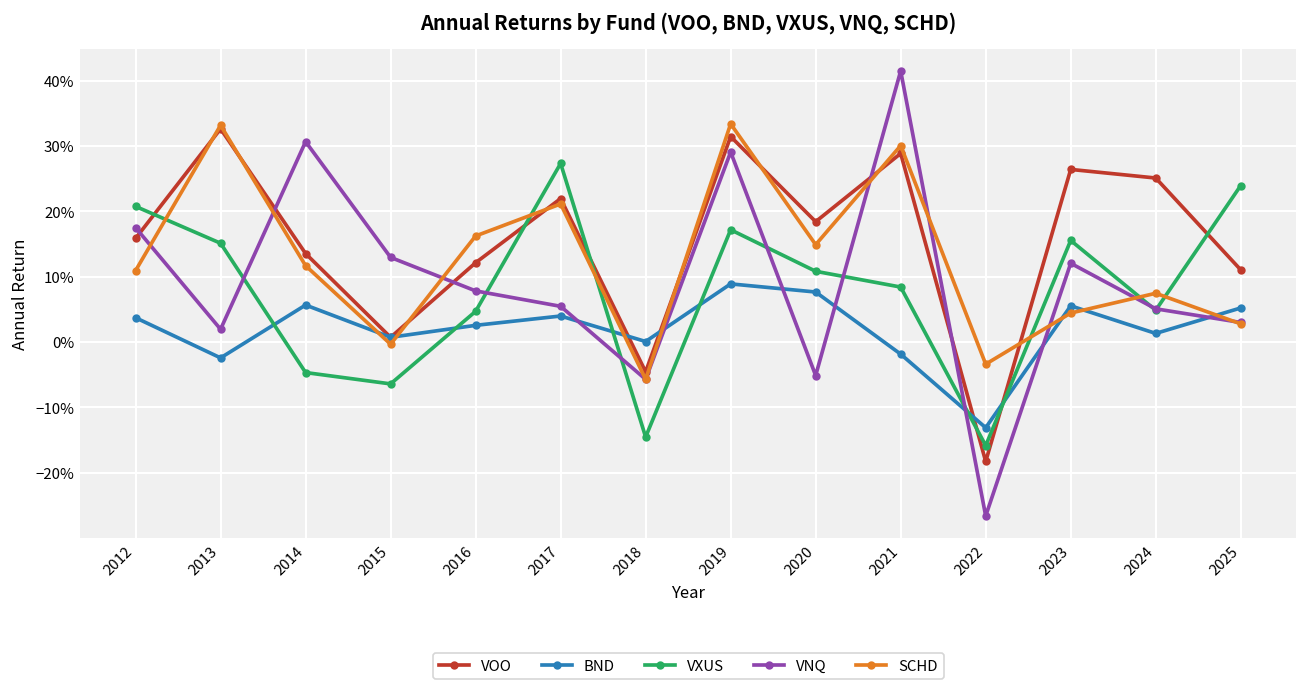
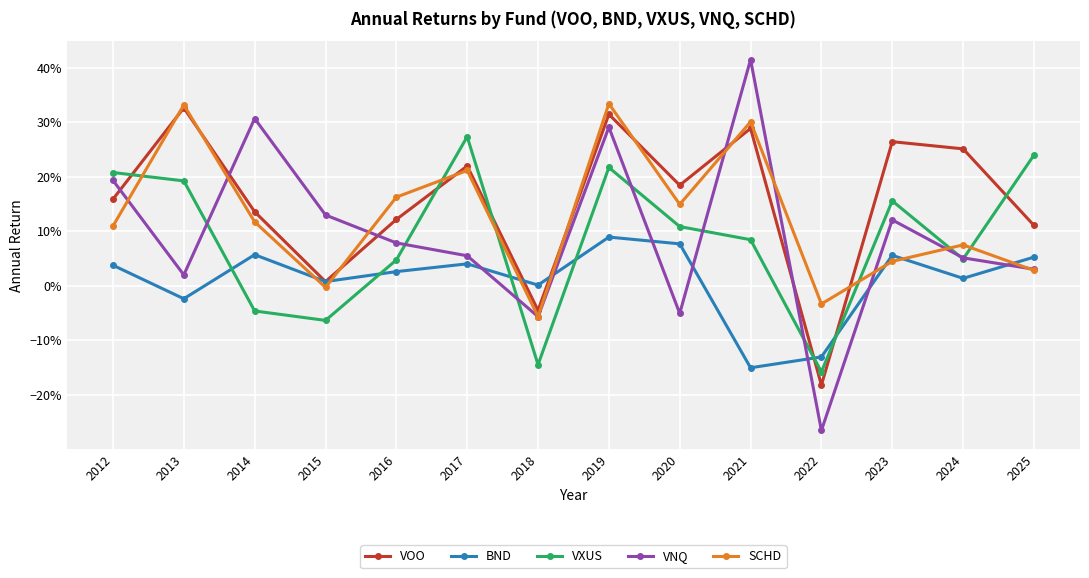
  {
    "VOO": {
      "2012": "16%",
      "2013": "33%",
      "2014": "14%",
      "2016": "12%",
      "2017": "22%",
      "2018": "-5%",
      "2019": "31%",
      "2020": "18%",
      "2021": "29%",
      "2022": "-18%",
      "2023": "26%",
      "2024": "25%",
      "2025": "11%"
    },
    "BND": {
      "2012": "4%",
      "2013": "-2%",
      "2014": "6%",
      "2016": "3%",
      "2017": "4%",
      "2018": "0%",
      "2019": "9%",
      "2020": "8%",
-     "2021": "-2%",
+     "2021": "-15%",
      "2022": "-13%",
      "2023": "6%",
      "2024": "1%",
      "2025": "5%"
    },
    "VXUS": {
      "2012": "21%",
-     "2013": "15%",
+     "2013": "19%",
      "2014": "-5%",
      "2015": "-6%",
      "2016": "5%",
      "2017": "27%",
      "2018": "-15%",
-     "2019": "17%",
+     "2019": "22%",
      "2020": "11%",
      "2021": "8%",
      "2022": "-16%",
      "2023": "16%",
      "2025": "24%"
    },
    "VNQ": {
-     "2012": "18%",
+     "2012": "19%",
      "2013": "2%",
      "2014": "31%",
      "2015": "13%",
      "2016": "8%",
      "2017": "5%",
      "2019": "29%",
      "2020": "-5%",
      "2021": "41%",
      "2022": "-27%",
      "2023": "12%"
    },
    "SCHD": {
      "2012": "11%",
      "2013": "33%",
      "2014": "12%",
      "2015": "0%",
      "2016": "16%",
      "2017": "21%",
      "2019": "33%",
      "2020": "15%",
      "2021": "30%",
      "2022": "-3%",
      "2023": "4%",
      "2024": "7%"
    }
  }
